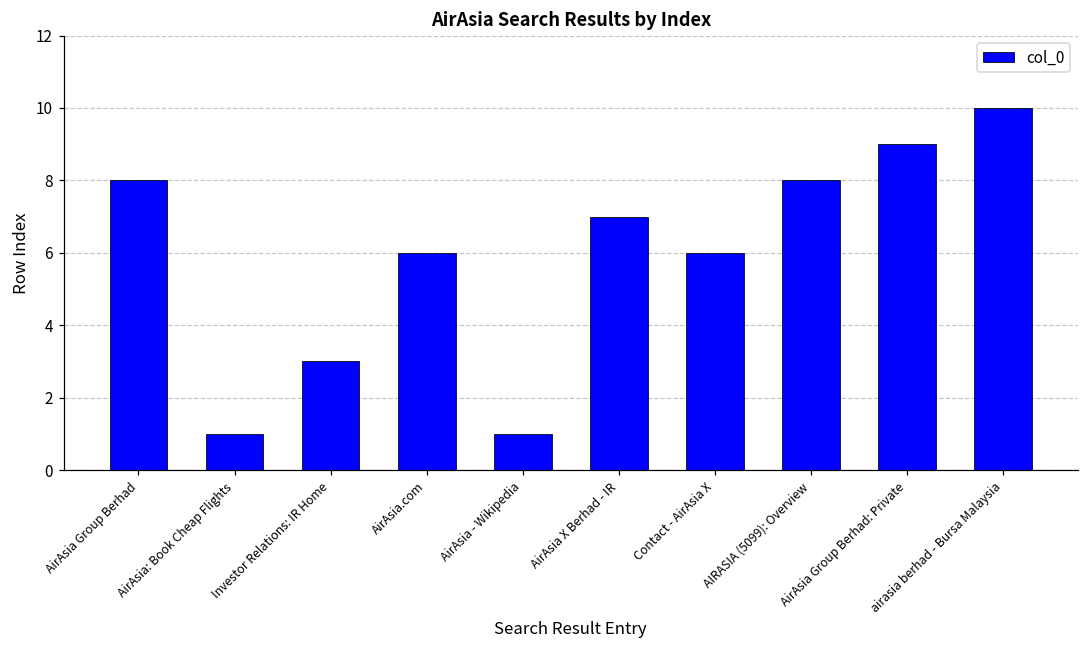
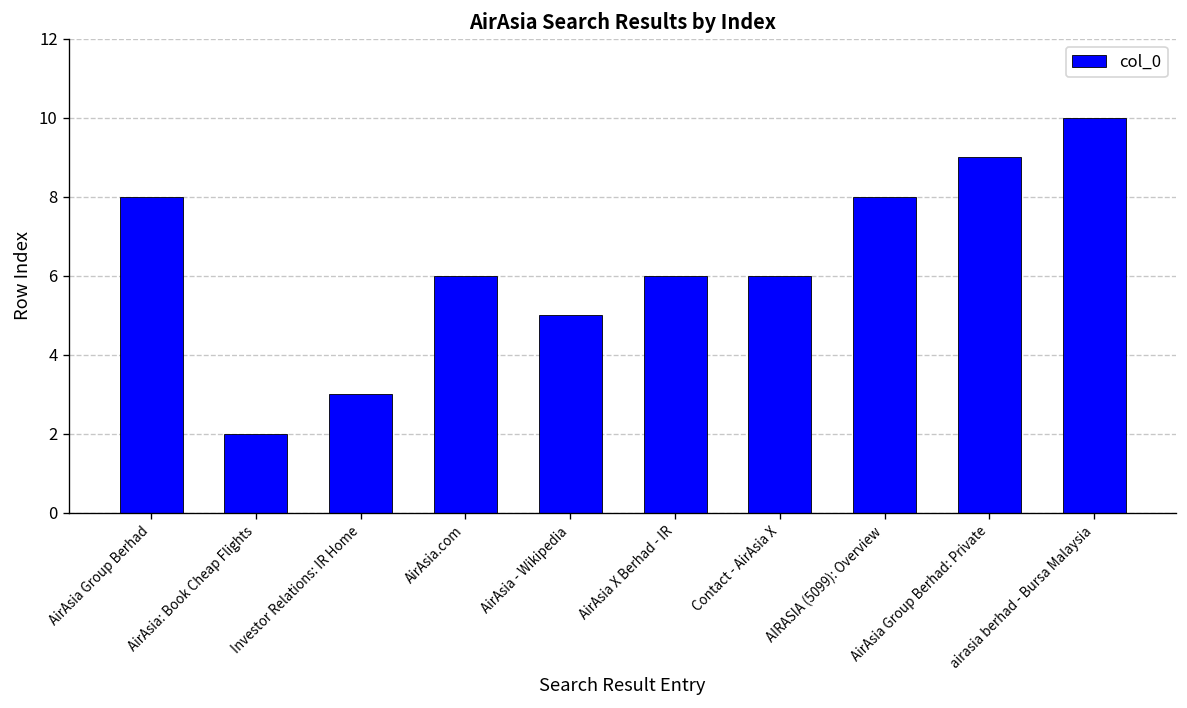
  {
    "AirAsia Group Berhad": 8,
-   "AirAsia: Book Cheap Flights": 1,
+   "AirAsia: Book Cheap Flights": 2,
    "Investor Relations: IR Home": 3,
    "AirAsia.com": 6,
-   "AirAsia - Wikipedia": 1,
-   "AirAsia X Berhad - IR": 7,
+   "AirAsia - Wikipedia": 5,
+   "AirAsia X Berhad - IR": 6,
    "Contact - AirAsia X": 6,
    "AIRASIA (5099): Overview": 8,
    "AirAsia Group Berhad: Private": 9,
    "airasia berhad - Bursa Malaysia": 10
  }
